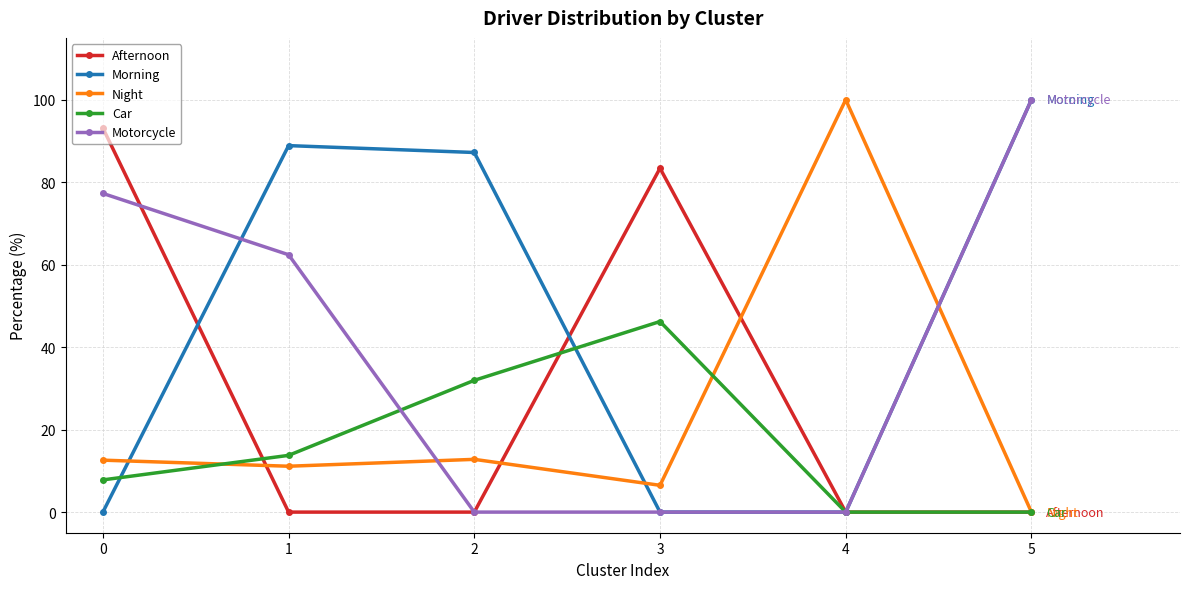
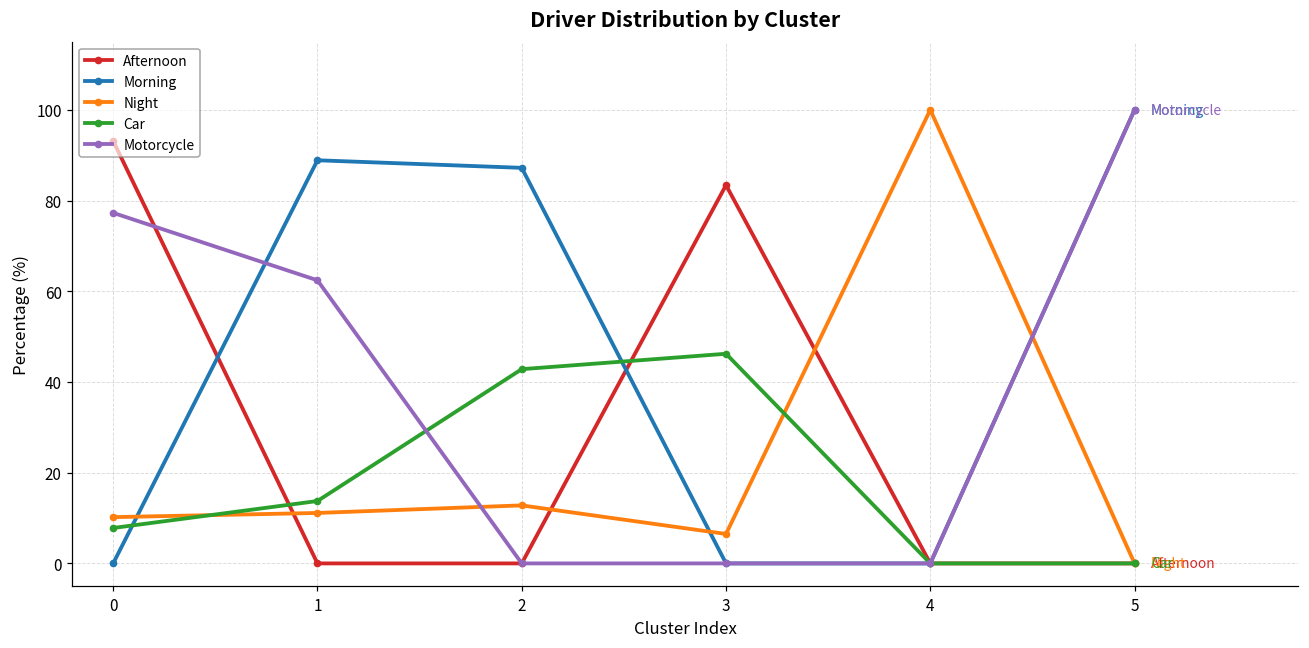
  {
    "Afternoon": {
      "1": 0,
      "3": 83
    },
    "Morning": {
      "0": 0,
      "1": 89,
      "2": 87
    },
    "Night": {
-     "0": 13,
+     "0": 10,
      "1": 11,
      "2": 13,
      "3": 6,
      "4": 100
    },
    "Car": {
      "0": 8,
      "1": 14,
-     "2": 32,
+     "2": 43,
      "3": 46
    },
    "Motorcycle": {
      "0": 77,
      "1": 62
    }
  }
